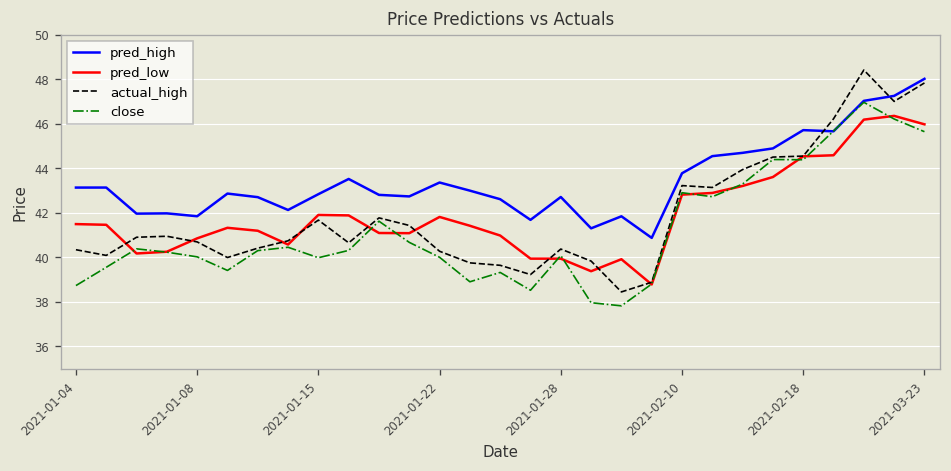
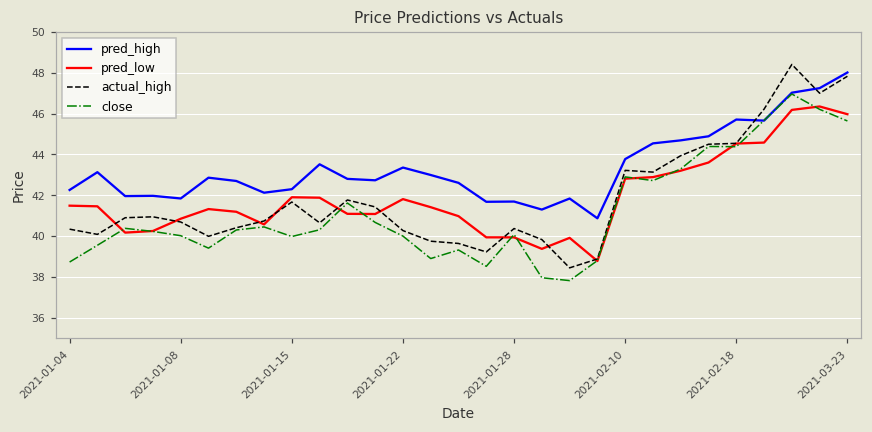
  {
    "pred_high": {
-     "2021-01-04": 43.1,
+     "2021-01-04": 42.3,
      "2021-01-08": 41.8,
-     "2021-01-15": 42.8,
+     "2021-01-15": 42.3,
      "2021-01-22": 43.4,
-     "2021-01-28": 42.7,
+     "2021-01-28": 41.7,
      "2021-02-10": 43.8,
      "2021-02-18": 45.7,
      "2021-03-23": 48.0
    },
    "pred_low": {
      "2021-01-04": 41.5,
      "2021-01-08": 40.9,
      "2021-01-15": 41.9,
      "2021-01-22": 41.8,
      "2021-01-28": 39.9,
      "2021-03-23": 46.0
    },
    "actual_high": {
      "2021-01-04": 40.3,
      "2021-01-08": 40.7,
      "2021-01-15": 41.7,
      "2021-01-22": 40.3,
      "2021-01-28": 40.4,
      "2021-02-10": 43.2,
      "2021-03-23": 47.8
    },
    "close": {
      "2021-01-04": 38.7,
      "2021-01-08": 40.0,
      "2021-01-15": 40.0,
      "2021-01-22": 40.0,
      "2021-01-28": 40.1,
      "2021-02-18": 44.4,
      "2021-03-23": 45.6
    }
  }
